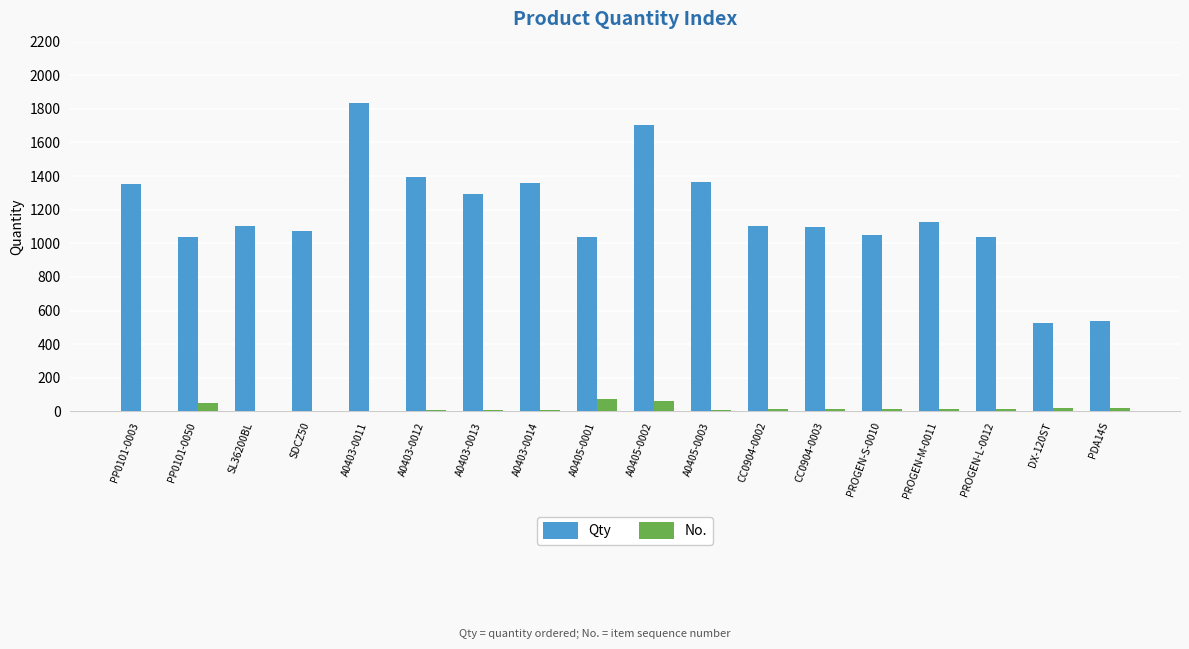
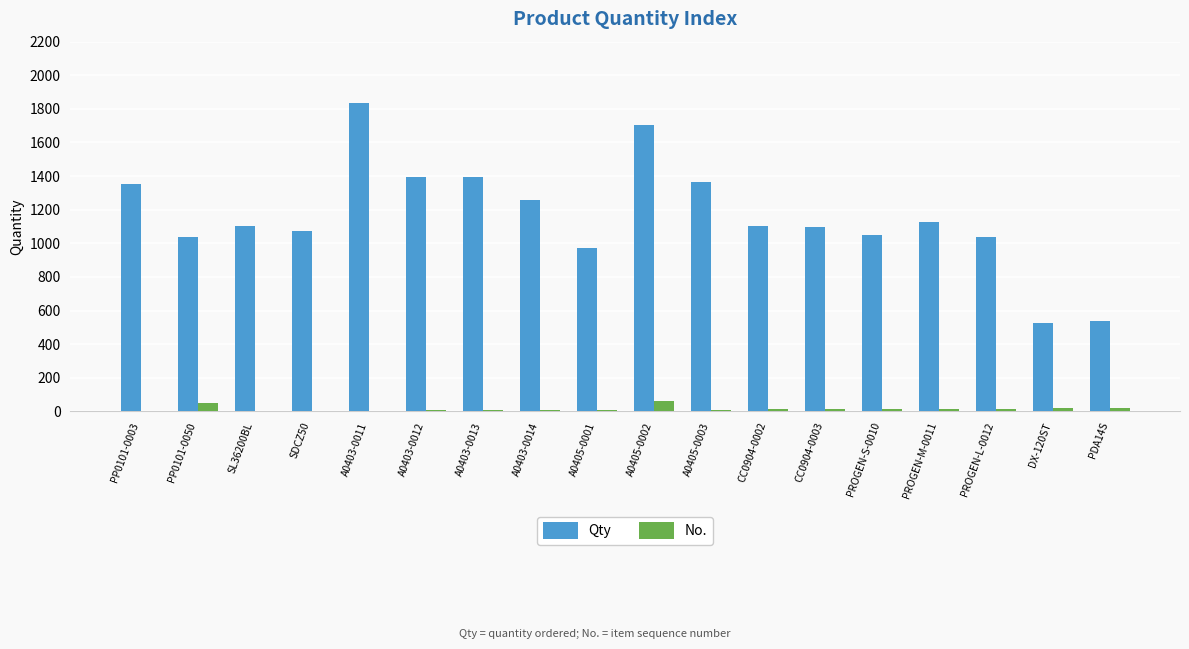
  {
    "Qty": {
      "PP0101-0003": 1360,
      "PP0101-0050": 1040,
      "SL36200BL": 1100,
      "SDCZ50": 1080,
      "A0403-0011": 1840,
      "A0403-0012": 1400,
-     "A0403-0013": 1290,
-     "A0403-0014": 1360,
-     "A0405-0001": 1040,
+     "A0403-0013": 1390,
+     "A0403-0014": 1260,
+     "A0405-0001": 970,
      "A0405-0002": 1700,
      "A0405-0003": 1370,
      "CC0904-0002": 1100,
      "CC0904-0003": 1100,
      "PROGEN-S-0010": 1050,
      "PROGEN-M-0011": 1130,
      "PROGEN-L-0012": 1040,
      "DX-120ST": 530,
      "PDA14S": 540
    },
    "No.": {
      "PP0101-0050": 50,
-     "A0405-0001": 70,
+     "A0405-0001": 10,
      "A0405-0002": 60,
      "PROGEN-M-0011": 20,
      "PROGEN-L-0012": 20,
      "DX-120ST": 20,
      "PDA14S": 20
    }
  }
